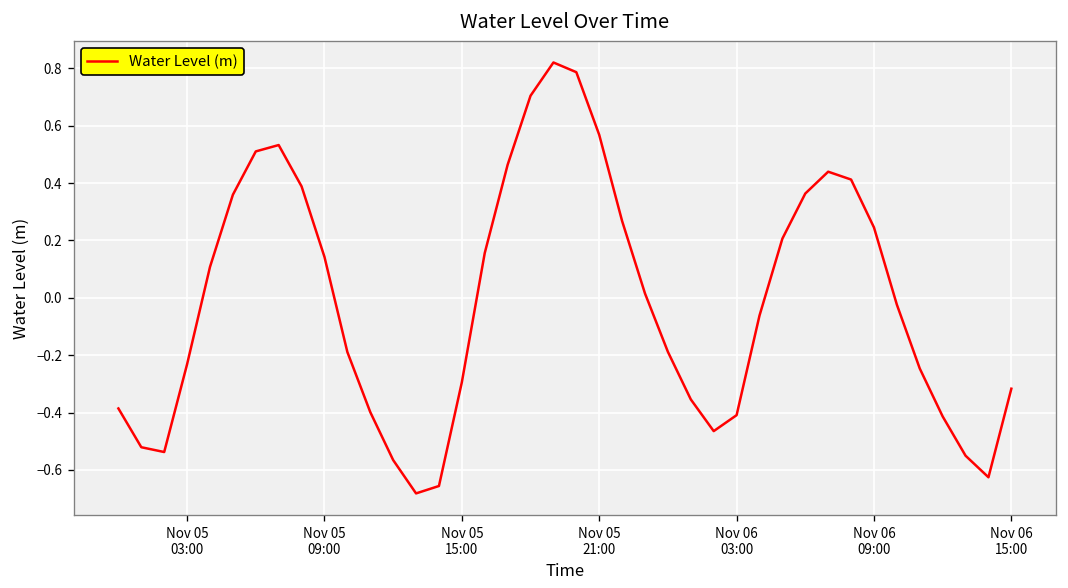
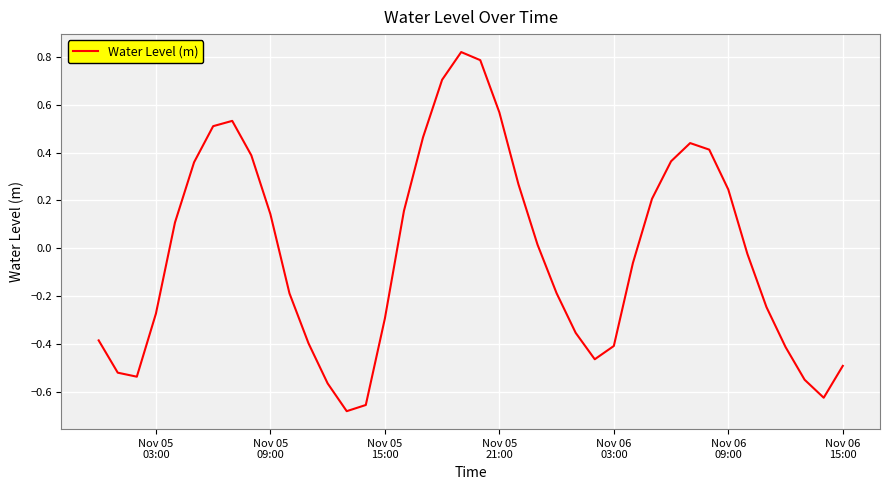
  {
-   "Nov 05 03:00": -0.23,
+   "Nov 05 03:00": -0.27,
    "Nov 05 09:00": 0.14,
    "Nov 05 15:00": -0.29,
    "Nov 05 21:00": 0.57,
    "Nov 06 03:00": -0.41,
    "Nov 06 09:00": 0.25,
-   "Nov 06 15:00": -0.32
+   "Nov 06 15:00": -0.49
  }
